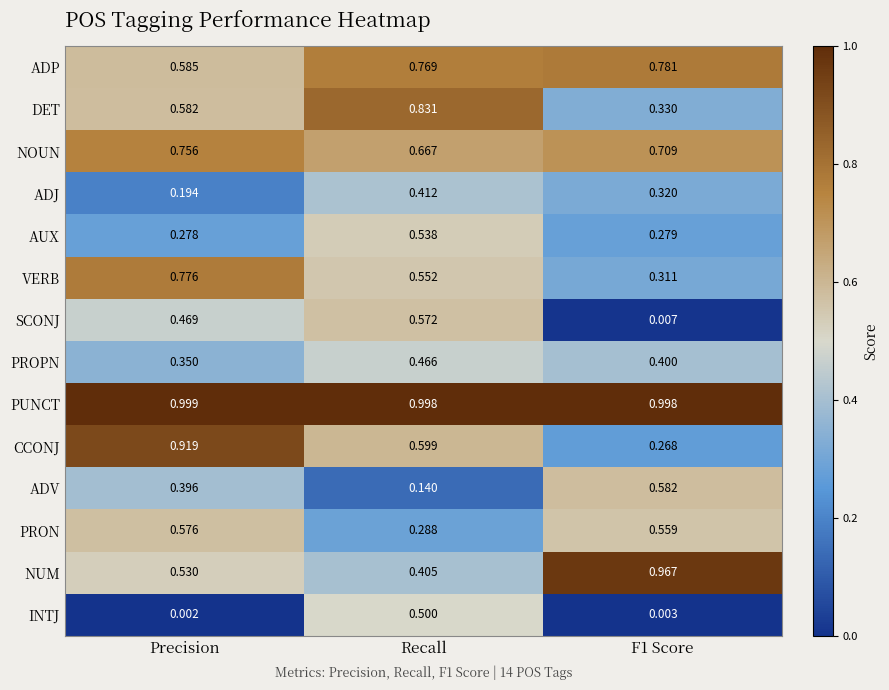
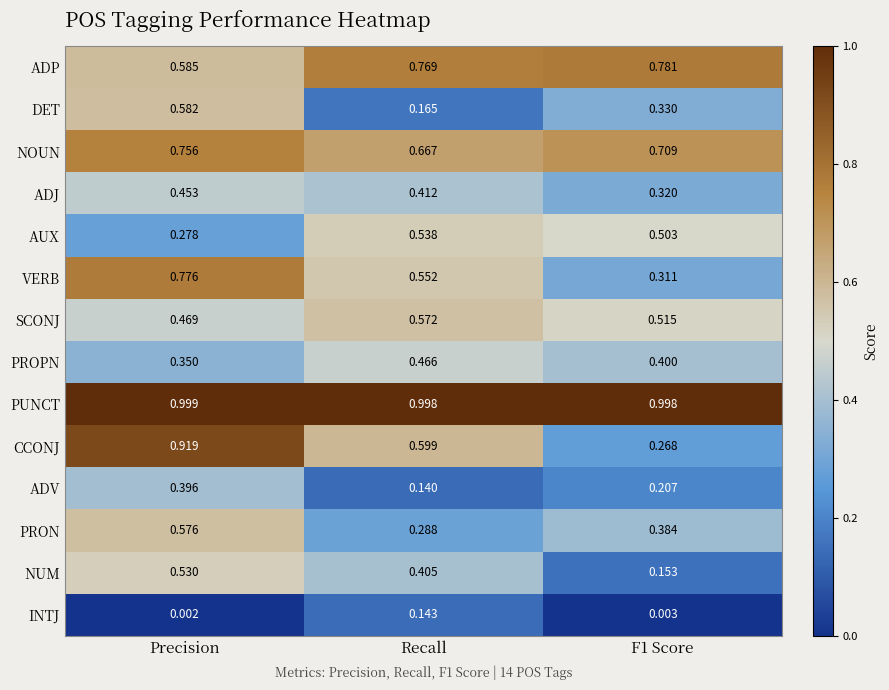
  {
    "ADP": {
      "Precision": 0.585,
      "Recall": 0.769,
      "F1 Score": 0.781
    },
    "DET": {
      "Precision": 0.582,
-     "Recall": 0.831,
+     "Recall": 0.165,
      "F1 Score": 0.330
    },
    "NOUN": {
      "Precision": 0.756,
      "Recall": 0.667,
      "F1 Score": 0.709
    },
    "ADJ": {
-     "Precision": 0.194,
+     "Precision": 0.453,
      "Recall": 0.412,
      "F1 Score": 0.320
    },
    "AUX": {
      "Precision": 0.278,
      "Recall": 0.538,
-     "F1 Score": 0.279
+     "F1 Score": 0.503
    },
    "VERB": {
      "Precision": 0.776,
      "Recall": 0.552,
      "F1 Score": 0.311
    },
    "SCONJ": {
      "Precision": 0.469,
      "Recall": 0.572,
-     "F1 Score": 0.007
+     "F1 Score": 0.515
    },
    "PROPN": {
      "Precision": 0.350,
      "Recall": 0.466,
      "F1 Score": 0.400
    },
    "PUNCT": {
      "Precision": 0.999,
      "Recall": 0.998,
      "F1 Score": 0.998
    },
    "CCONJ": {
      "Precision": 0.919,
      "Recall": 0.599,
      "F1 Score": 0.268
    },
    "ADV": {
      "Precision": 0.396,
      "Recall": 0.140,
-     "F1 Score": 0.582
+     "F1 Score": 0.207
    },
    "PRON": {
      "Precision": 0.576,
      "Recall": 0.288,
-     "F1 Score": 0.559
+     "F1 Score": 0.384
    },
    "NUM": {
      "Precision": 0.530,
      "Recall": 0.405,
-     "F1 Score": 0.967
+     "F1 Score": 0.153
    },
    "INTJ": {
      "Precision": 0.002,
-     "Recall": 0.500,
+     "Recall": 0.143,
      "F1 Score": 0.003
    }
  }
